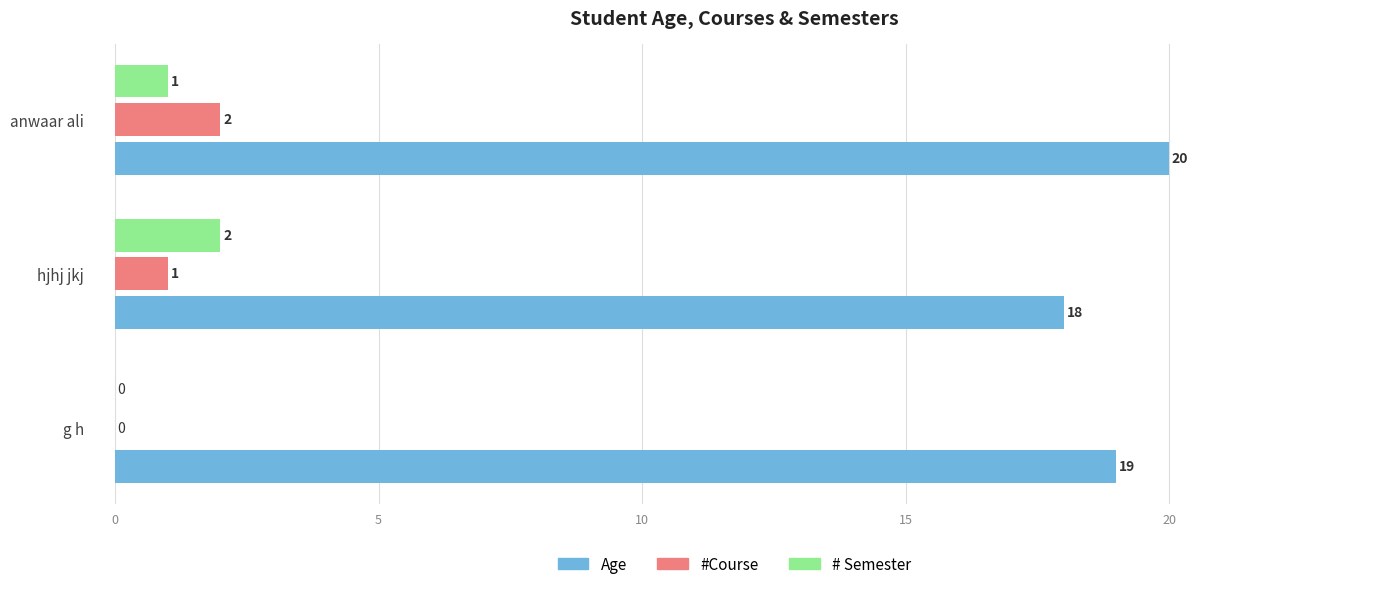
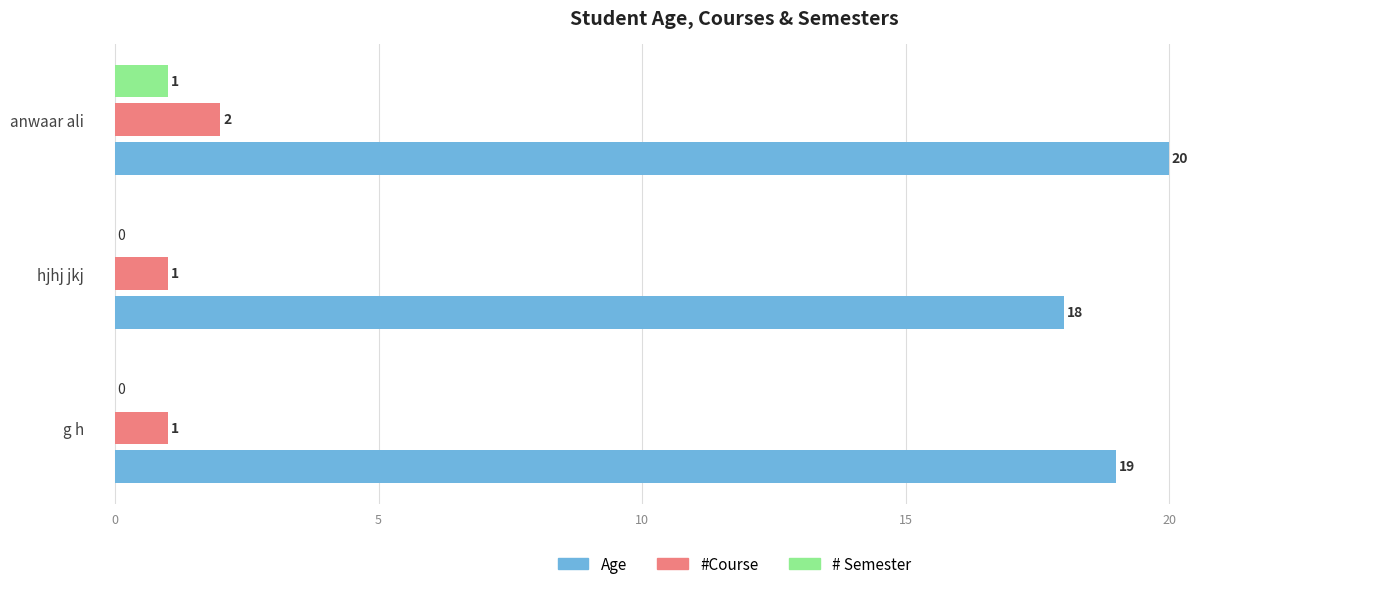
  {
    "Age": {
      "anwaar ali": 20,
      "hjhj jkj": 18,
      "g h": 19
    },
    "#Course": {
      "anwaar ali": 2,
      "hjhj jkj": 1,
-     "g h": 0
+     "g h": 1
    },
    "# Semester": {
      "anwaar ali": 1,
-     "hjhj jkj": 2,
+     "hjhj jkj": 0,
      "g h": 0
    }
  }
